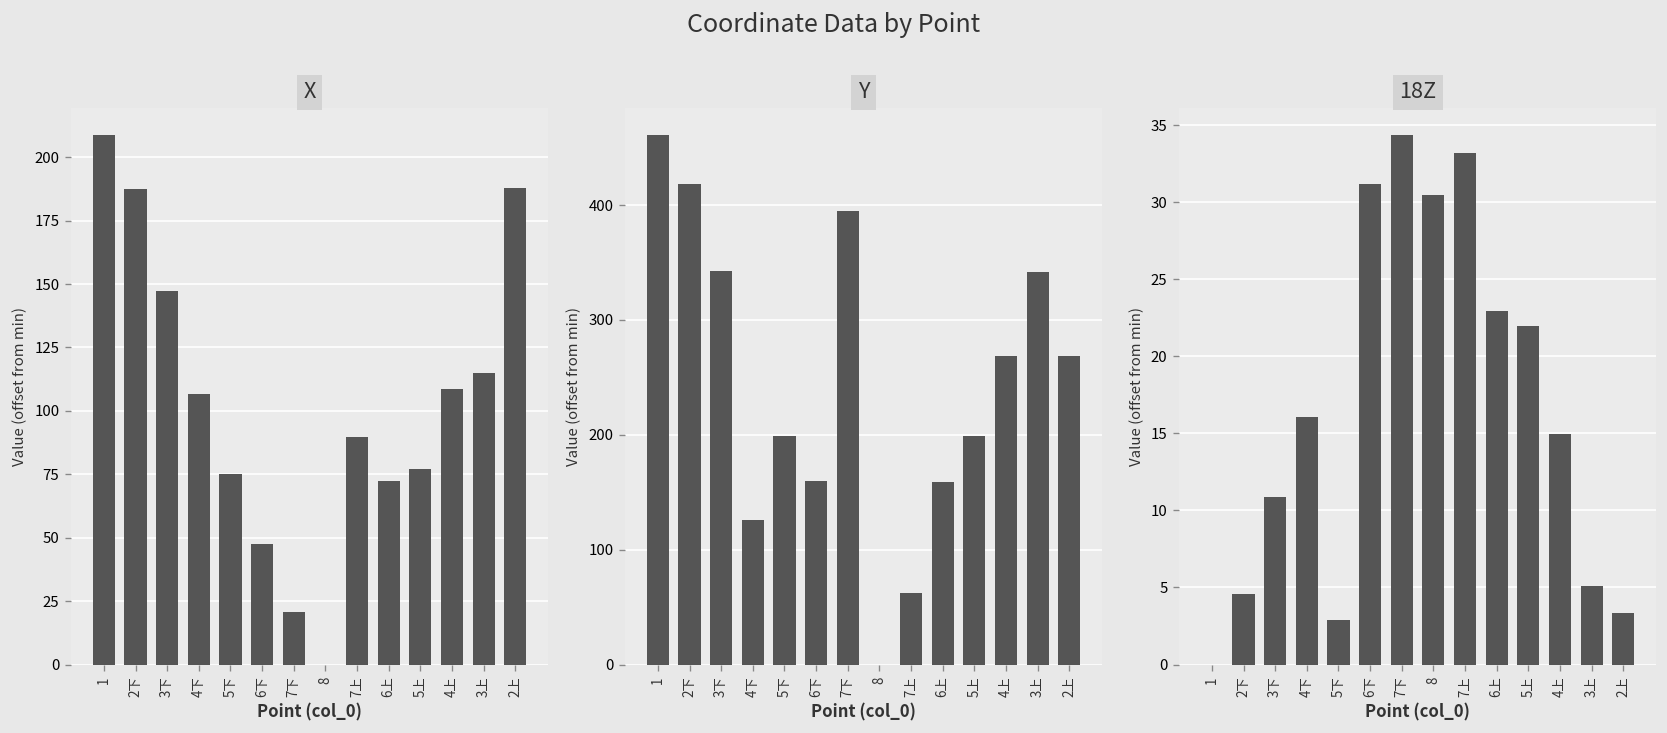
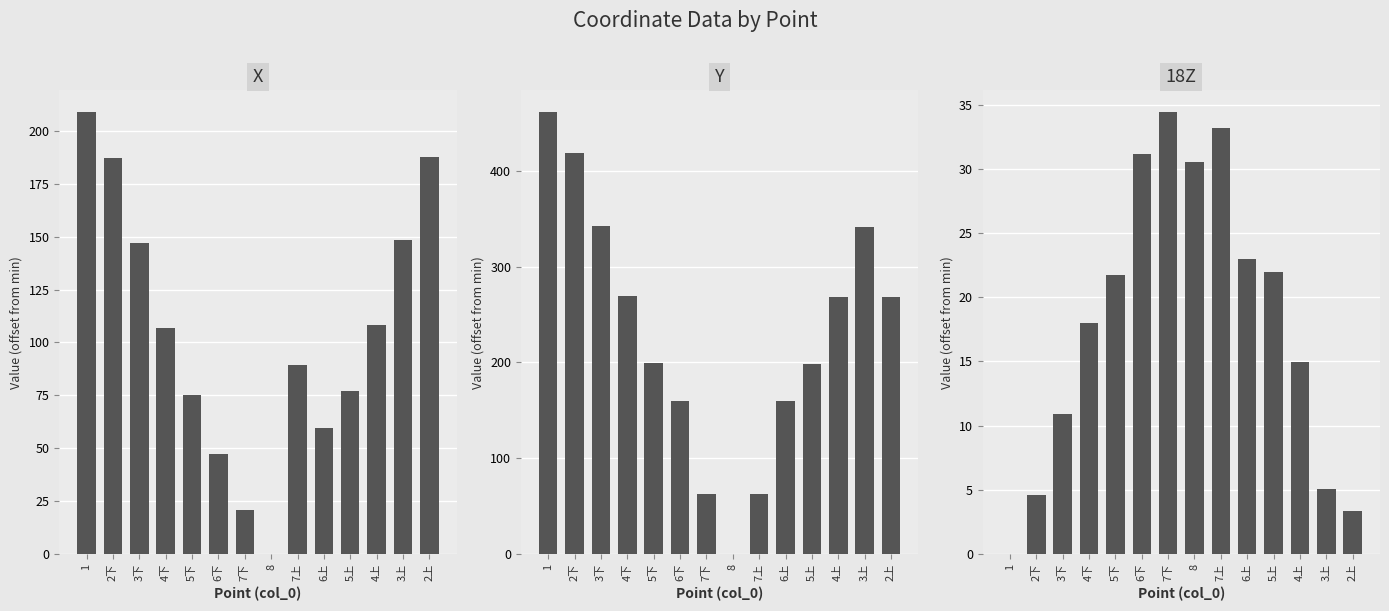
  {
    "X": {
      "1": 209,
      "2下": 187,
      "3下": 147,
      "4下": 107,
      "5下": 75,
      "6下": 47,
      "7下": 21,
      "8": 0,
      "7上": 90,
-     "6上": 72,
+     "6上": 59,
      "5上": 77,
      "4上": 109,
-     "3上": 115,
+     "3上": 149,
      "2上": 188
    },
    "Y": {
      "1": 460,
      "2下": 420,
      "3下": 340,
-     "4下": 130,
+     "4下": 270,
      "5下": 200,
      "6下": 160,
-     "7下": 390,
+     "7下": 60,
      "8": 0,
      "7上": 60,
      "6上": 160,
      "5上": 200,
      "4上": 270,
      "3上": 340,
      "2上": 270
    },
    "18Z": {
      "1": 0.0,
      "2下": 4.6,
      "3下": 10.9,
-     "4下": 16.1,
-     "5下": 2.9,
+     "4下": 18.0,
+     "5下": 21.7,
      "6下": 31.2,
      "7下": 34.4,
      "8": 30.5,
      "7上": 33.2,
      "6上": 23.0,
      "5上": 22.0,
      "4上": 15.0,
      "3上": 5.1,
      "2上": 3.4
    }
  }
